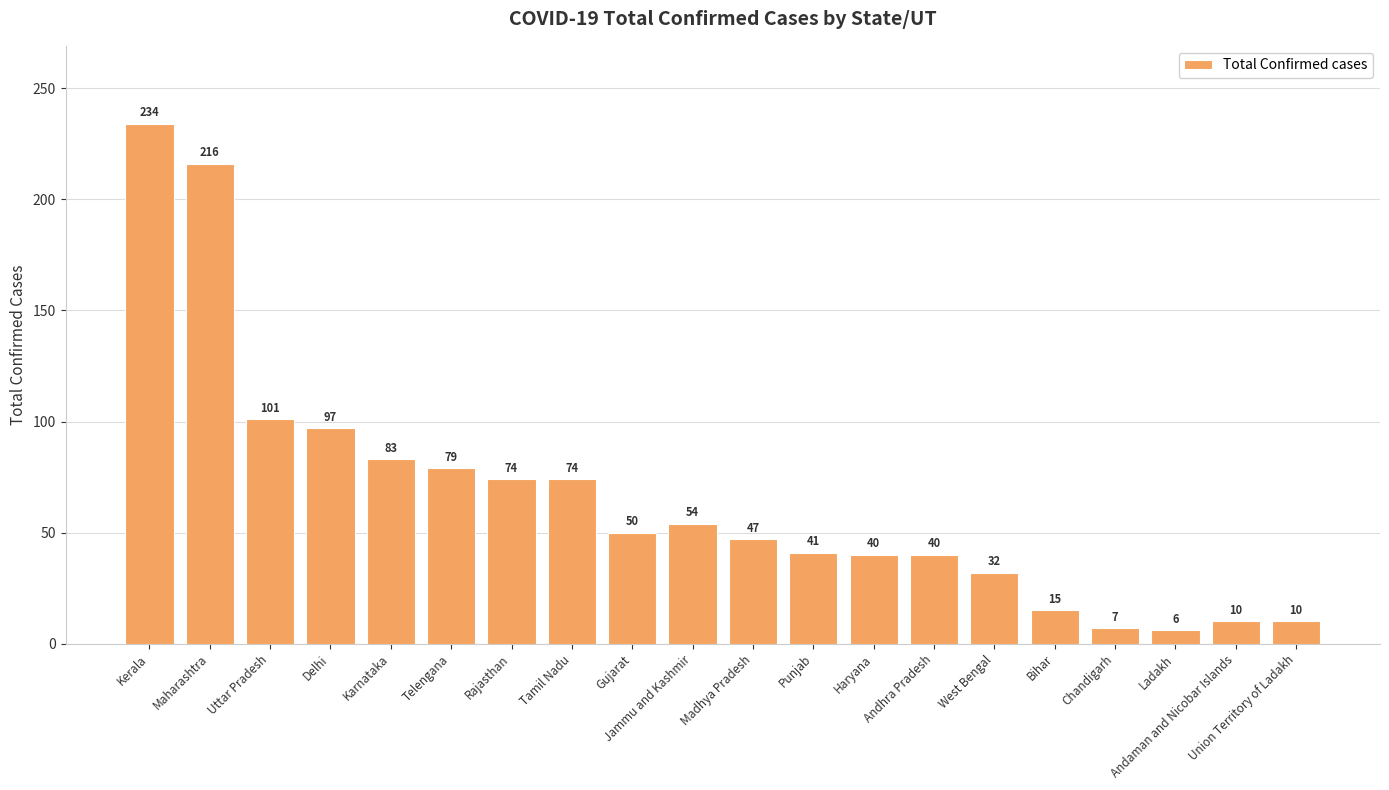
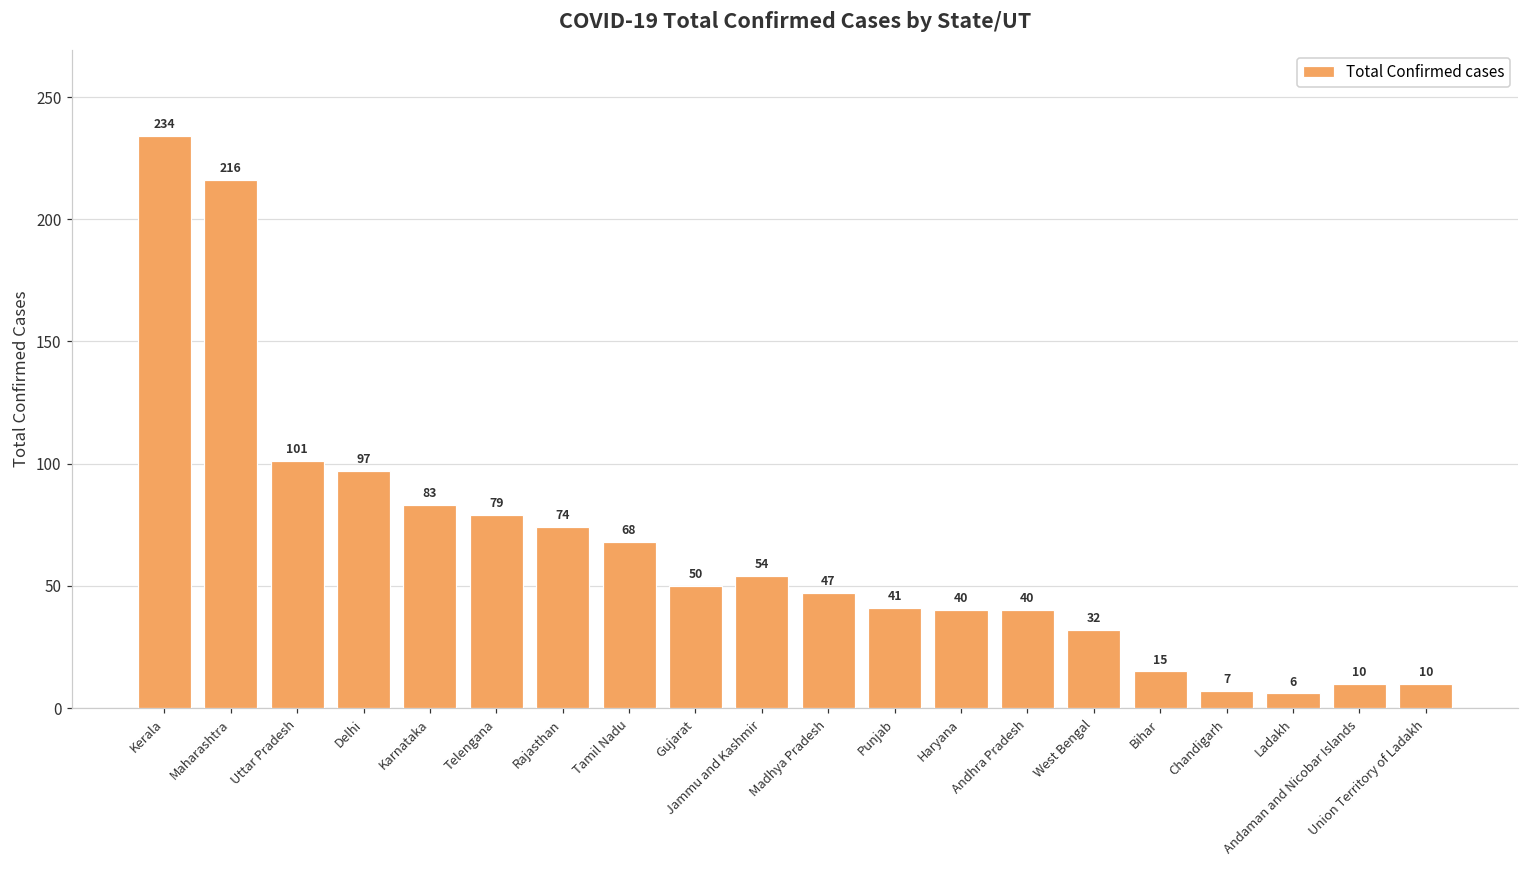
  {
    "Kerala": 234,
    "Maharashtra": 216,
    "Uttar Pradesh": 101,
    "Delhi": 97,
    "Karnataka": 83,
    "Telengana": 79,
    "Rajasthan": 74,
-   "Tamil Nadu": 74,
+   "Tamil Nadu": 68,
    "Gujarat": 50,
    "Jammu and Kashmir": 54,
    "Madhya Pradesh": 47,
    "Punjab": 41,
    "Haryana": 40,
    "Andhra Pradesh": 40,
    "West Bengal": 32,
    "Bihar": 15,
    "Chandigarh": 7,
    "Ladakh": 6,
    "Andaman and Nicobar Islands": 10,
    "Union Territory of Ladakh": 10
  }
